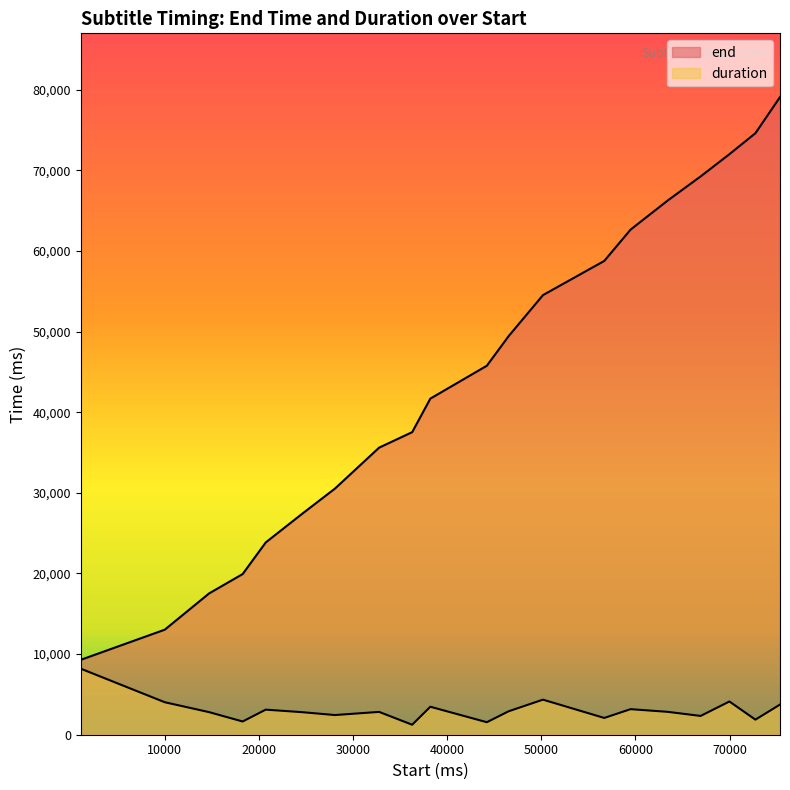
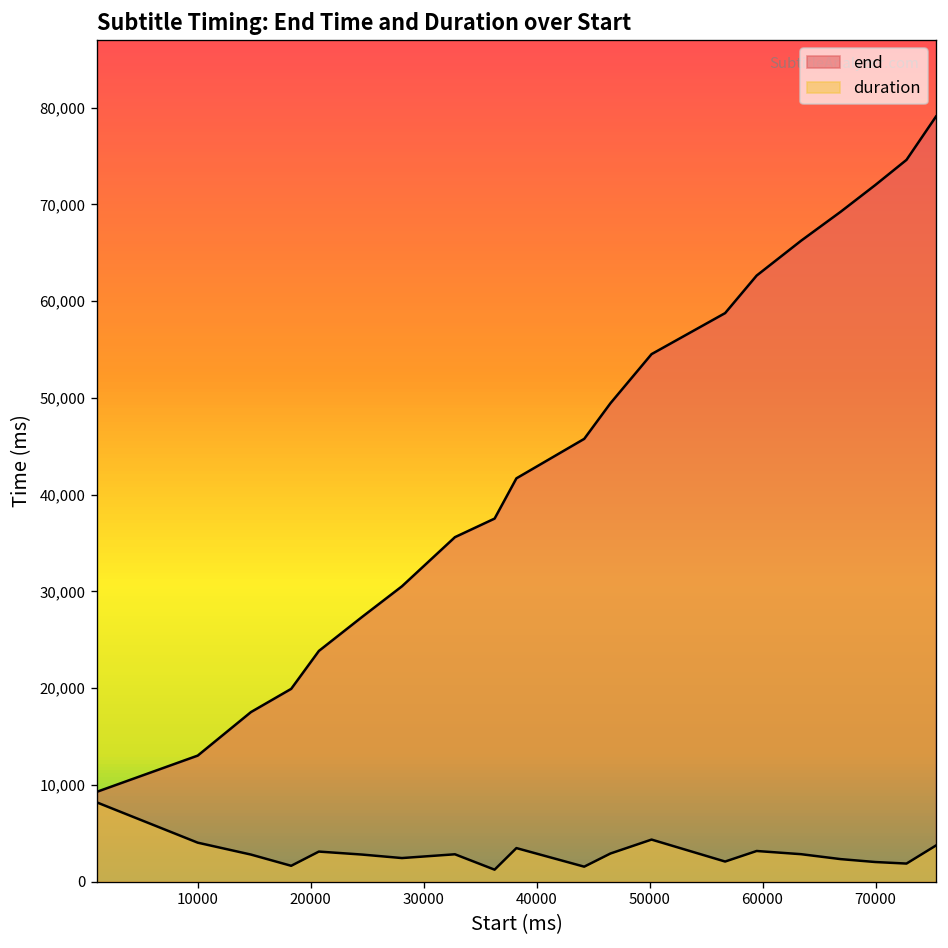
  {
    "end": {
      "10000": "13,000",
      "70000": "72,000"
    },
    "duration": {
      "10000": "4,000",
-     "70000": "4,000"
+     "70000": "2,000"
    }
  }
